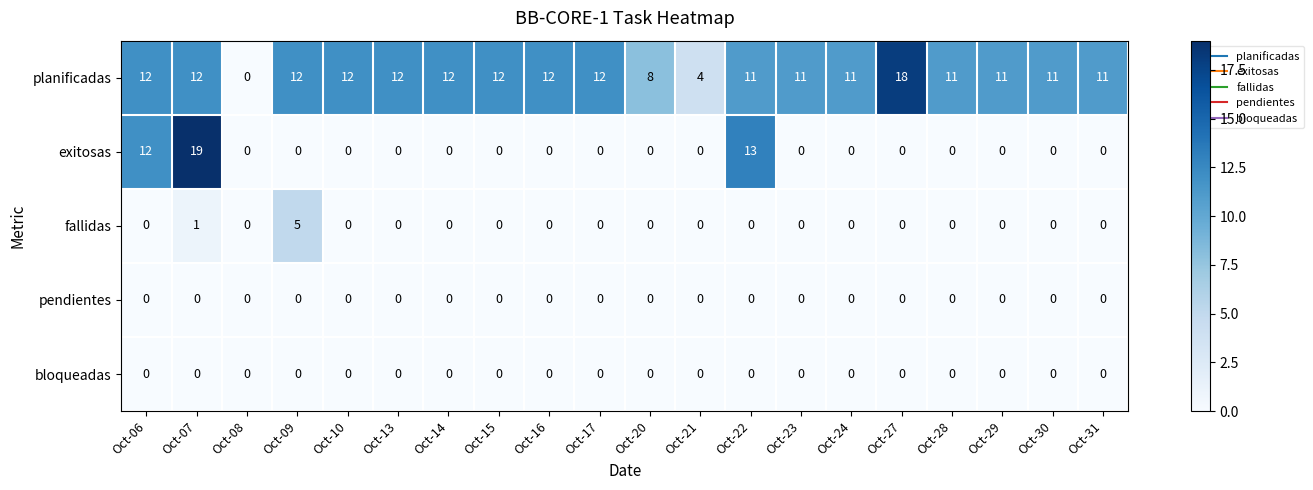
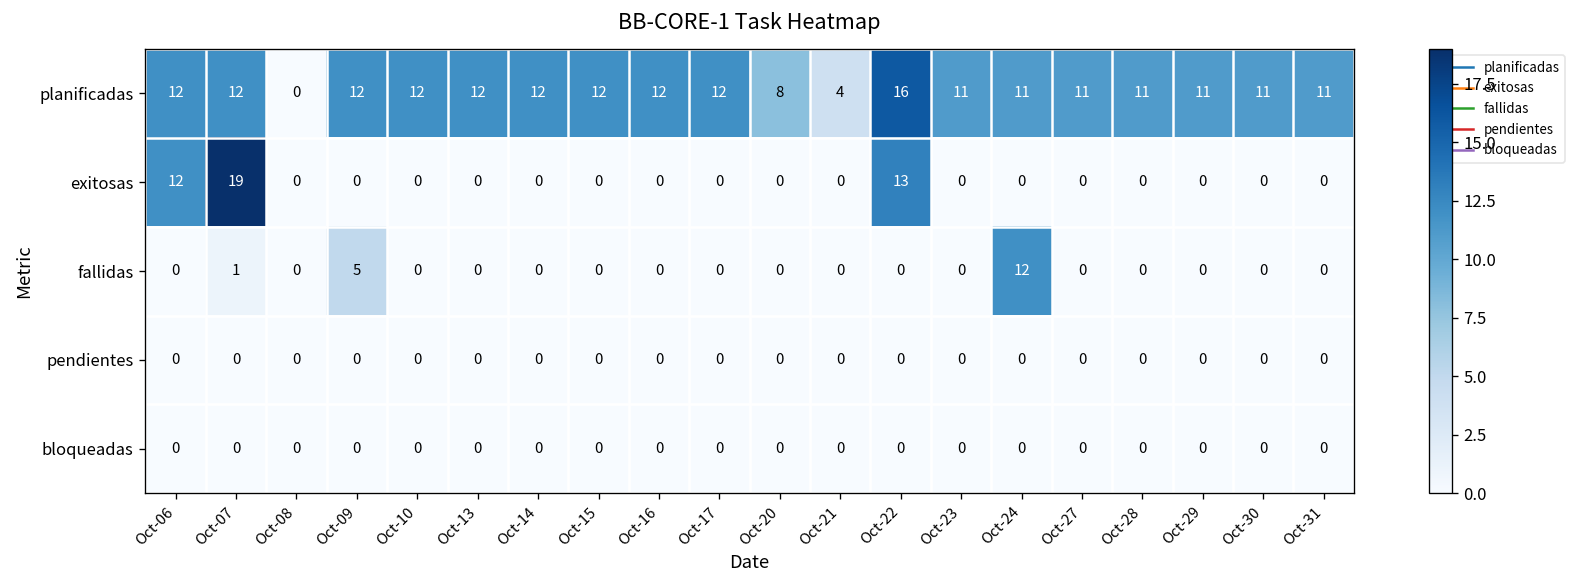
  {
    "planificadas": {
      "Oct-06": 12,
      "Oct-07": 12,
      "Oct-08": 0,
      "Oct-09": 12,
      "Oct-10": 12,
      "Oct-13": 12,
      "Oct-14": 12,
      "Oct-15": 12,
      "Oct-16": 12,
      "Oct-17": 12,
      "Oct-20": 8,
      "Oct-21": 4,
-     "Oct-22": 11,
+     "Oct-22": 16,
      "Oct-23": 11,
      "Oct-24": 11,
-     "Oct-27": 18,
+     "Oct-27": 11,
      "Oct-28": 11,
      "Oct-29": 11,
      "Oct-30": 11,
      "Oct-31": 11
    },
    "exitosas": {
      "Oct-06": 12,
      "Oct-07": 19,
      "Oct-08": 0,
      "Oct-09": 0,
      "Oct-10": 0,
      "Oct-13": 0,
      "Oct-14": 0,
      "Oct-15": 0,
      "Oct-16": 0,
      "Oct-17": 0,
      "Oct-20": 0,
      "Oct-21": 0,
      "Oct-22": 13,
      "Oct-23": 0,
      "Oct-24": 0,
      "Oct-27": 0,
      "Oct-28": 0,
      "Oct-29": 0,
      "Oct-30": 0,
      "Oct-31": 0
    },
    "fallidas": {
      "Oct-06": 0,
      "Oct-07": 1,
      "Oct-08": 0,
      "Oct-09": 5,
      "Oct-10": 0,
      "Oct-13": 0,
      "Oct-14": 0,
      "Oct-15": 0,
      "Oct-16": 0,
      "Oct-17": 0,
      "Oct-20": 0,
      "Oct-21": 0,
      "Oct-22": 0,
      "Oct-23": 0,
-     "Oct-24": 0,
+     "Oct-24": 12,
      "Oct-27": 0,
      "Oct-28": 0,
      "Oct-29": 0,
      "Oct-30": 0,
      "Oct-31": 0
    },
    "pendientes": {
      "Oct-06": 0,
      "Oct-07": 0,
      "Oct-08": 0,
      "Oct-09": 0,
      "Oct-10": 0,
      "Oct-13": 0,
      "Oct-14": 0,
      "Oct-15": 0,
      "Oct-16": 0,
      "Oct-17": 0,
      "Oct-20": 0,
      "Oct-21": 0,
      "Oct-22": 0,
      "Oct-23": 0,
      "Oct-24": 0,
      "Oct-27": 0,
      "Oct-28": 0,
      "Oct-29": 0,
      "Oct-30": 0,
      "Oct-31": 0
    },
    "bloqueadas": {
      "Oct-06": 0,
      "Oct-07": 0,
      "Oct-08": 0,
      "Oct-09": 0,
      "Oct-10": 0,
      "Oct-13": 0,
      "Oct-14": 0,
      "Oct-15": 0,
      "Oct-16": 0,
      "Oct-17": 0,
      "Oct-20": 0,
      "Oct-21": 0,
      "Oct-22": 0,
      "Oct-23": 0,
      "Oct-24": 0,
      "Oct-27": 0,
      "Oct-28": 0,
      "Oct-29": 0,
      "Oct-30": 0,
      "Oct-31": 0
    }
  }
